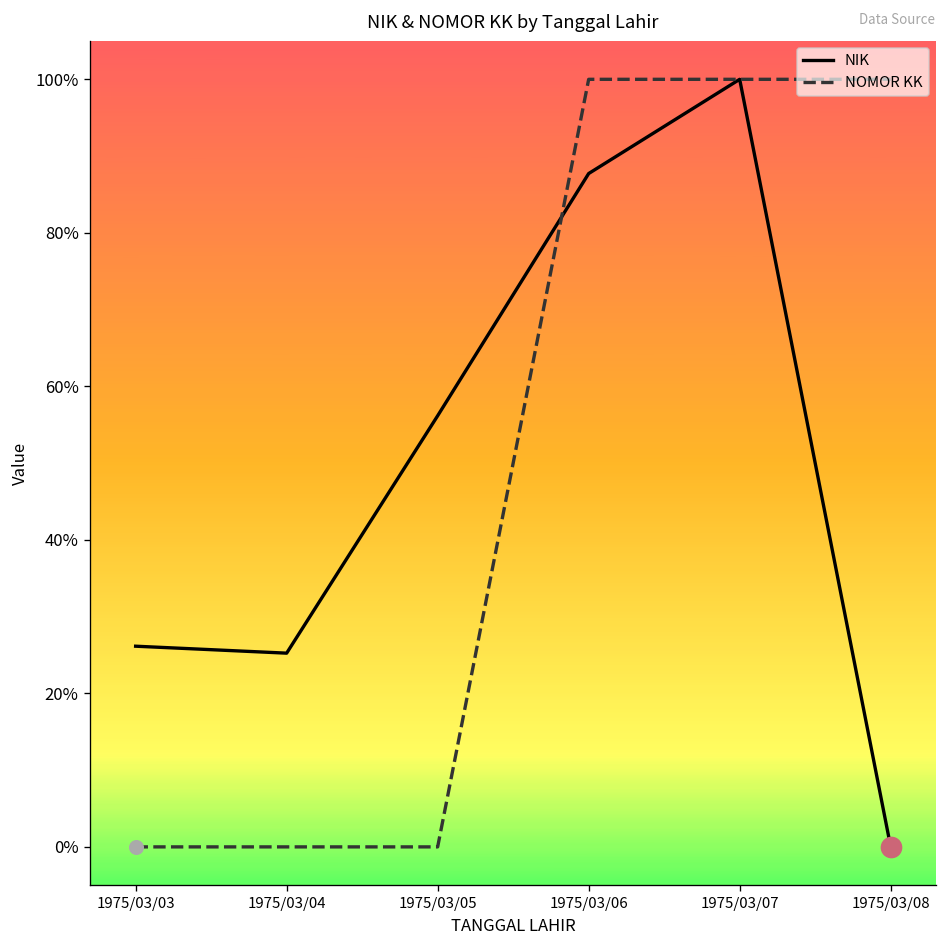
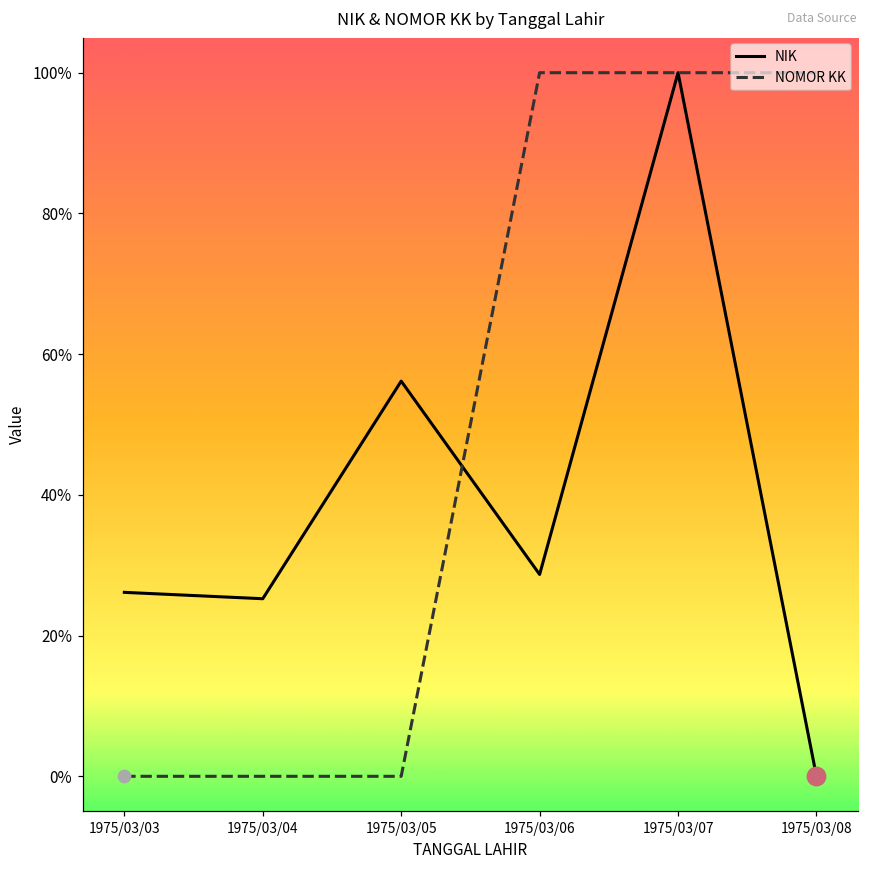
  {
    "NIK": {
      "1975/03/03": "26%",
      "1975/03/04": "25%",
      "1975/03/05": "56%",
-     "1975/03/06": "88%"
+     "1975/03/06": "29%"
    },
    "NOMOR KK": {
      "1975/03/04": "0%",
      "1975/03/05": "0%",
      "1975/03/06": "100%"
    }
  }
